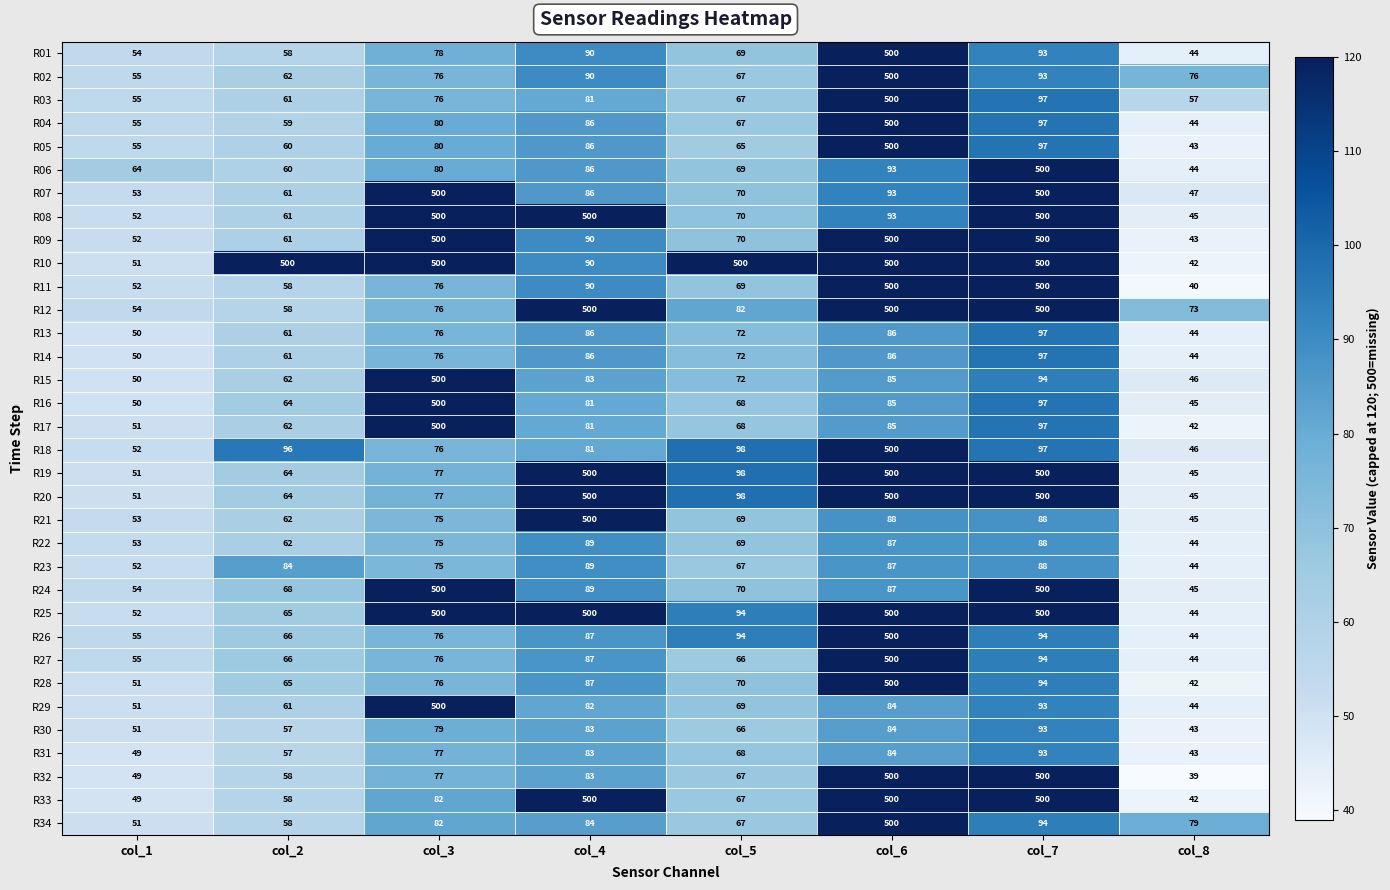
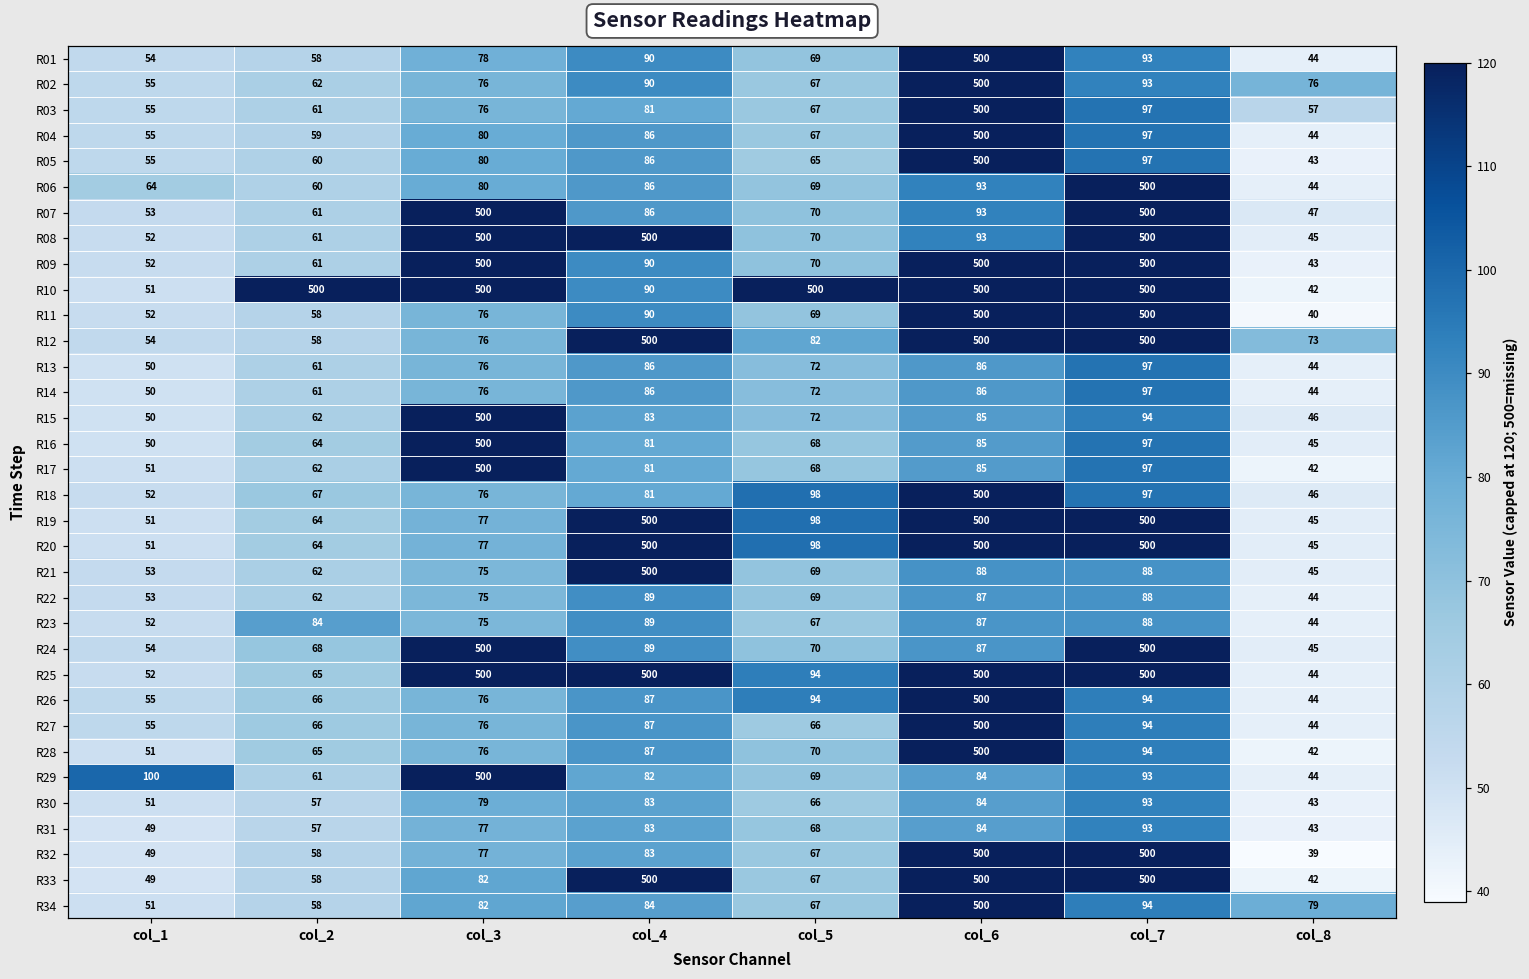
  {
    "R18": {
      "col_1": 52,
-     "col_2": 96,
+     "col_2": 67,
      "col_3": 76,
      "col_4": 81,
      "col_5": 98,
      "col_6": 500,
      "col_7": 97,
      "col_8": 46
    },
    "R29": {
-     "col_1": 51,
+     "col_1": 100,
      "col_2": 61,
      "col_3": 500,
      "col_4": 82,
      "col_5": 69,
      "col_6": 84,
      "col_7": 93,
      "col_8": 44
    }
  }
